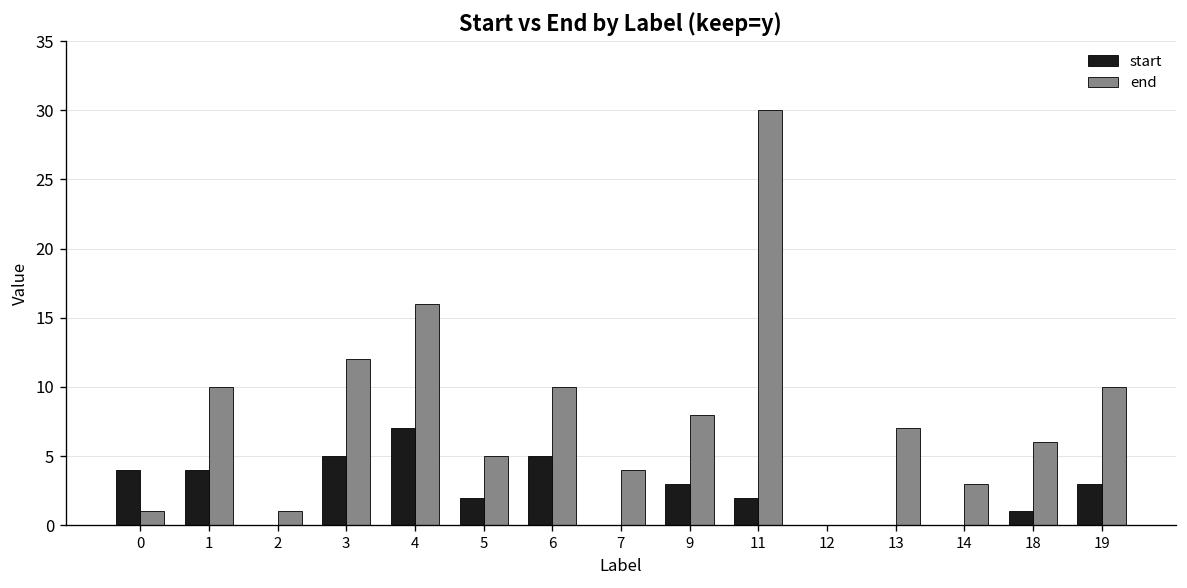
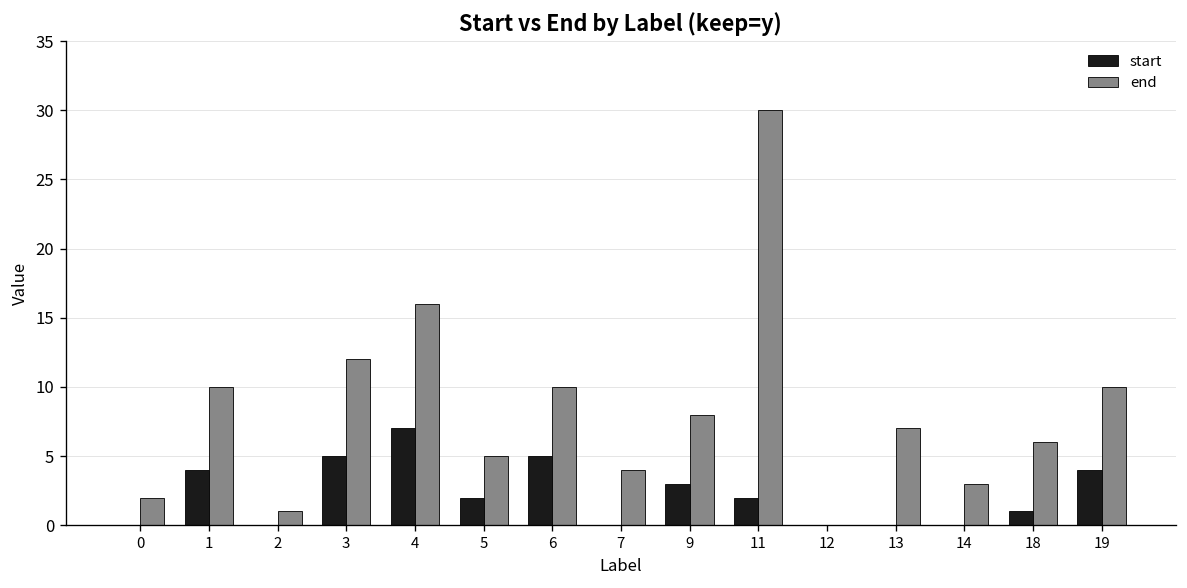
  {
    "start": {
-     "0": 4,
+     "0": 0,
      "1": 4,
      "2": 0,
      "3": 5,
      "4": 7,
      "5": 2,
      "6": 5,
      "7": 0,
      "9": 3,
      "11": 2,
      "12": 0,
      "13": 0,
      "14": 0,
      "18": 1,
-     "19": 3
+     "19": 4
    },
    "end": {
-     "0": 1,
+     "0": 2,
      "1": 10,
      "2": 1,
      "3": 12,
      "4": 16,
      "5": 5,
      "6": 10,
      "7": 4,
      "9": 8,
      "11": 30,
      "12": 0,
      "13": 7,
      "14": 3,
      "18": 6,
      "19": 10
    }
  }
